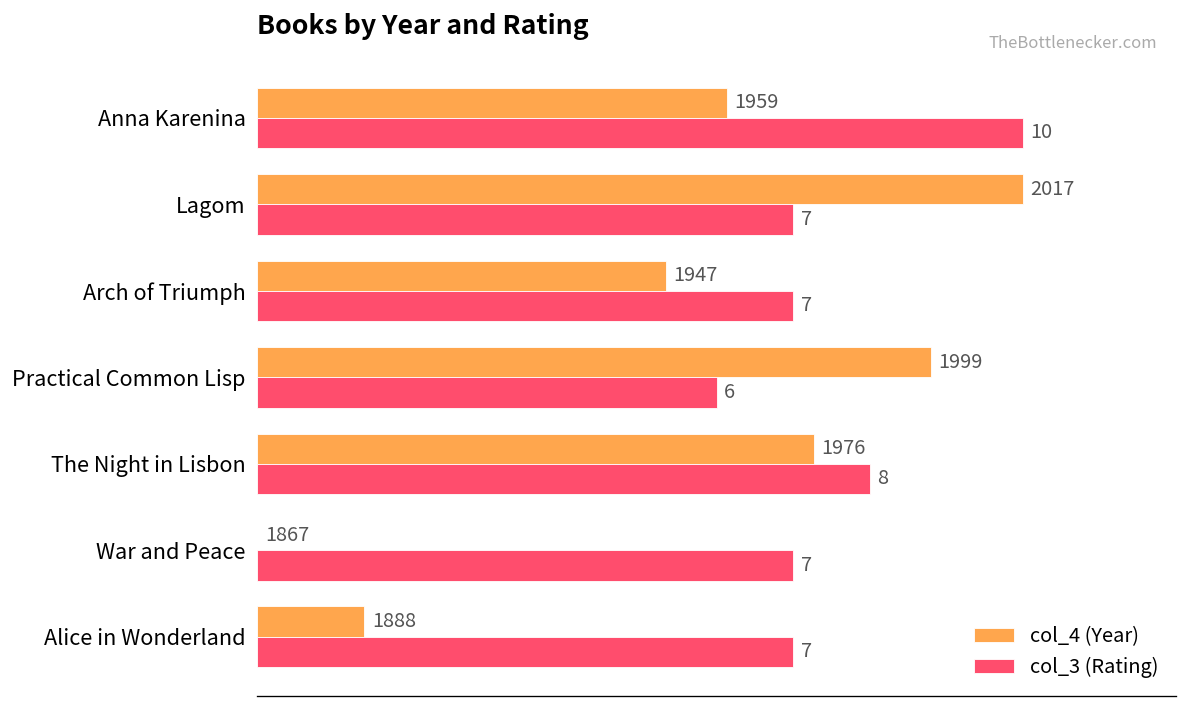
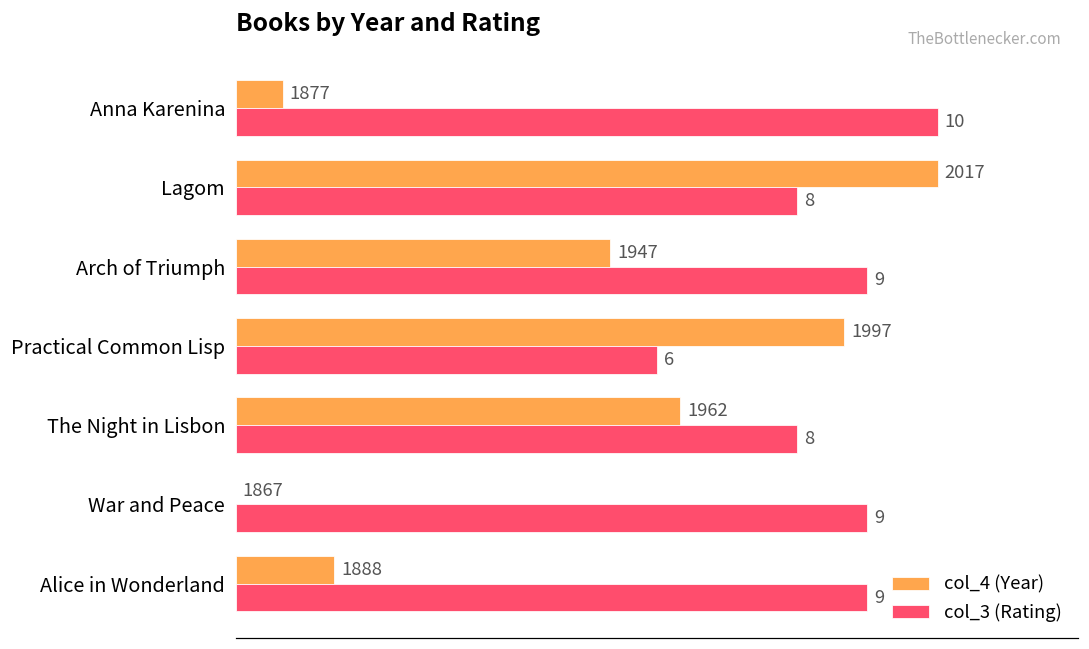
  {
    "col_4 (Year)": {
-     "Anna Karenina": 1959,
-     "Practical Common Lisp": 1999,
-     "The Night in Lisbon": 1976
+     "Anna Karenina": 1877,
+     "Practical Common Lisp": 1997,
+     "The Night in Lisbon": 1962
    },
    "col_3 (Rating)": {
-     "Lagom": 7,
-     "Arch of Triumph": 7,
-     "War and Peace": 7,
-     "Alice in Wonderland": 7
+     "Lagom": 8,
+     "Arch of Triumph": 9,
+     "War and Peace": 9,
+     "Alice in Wonderland": 9
    }
  }
